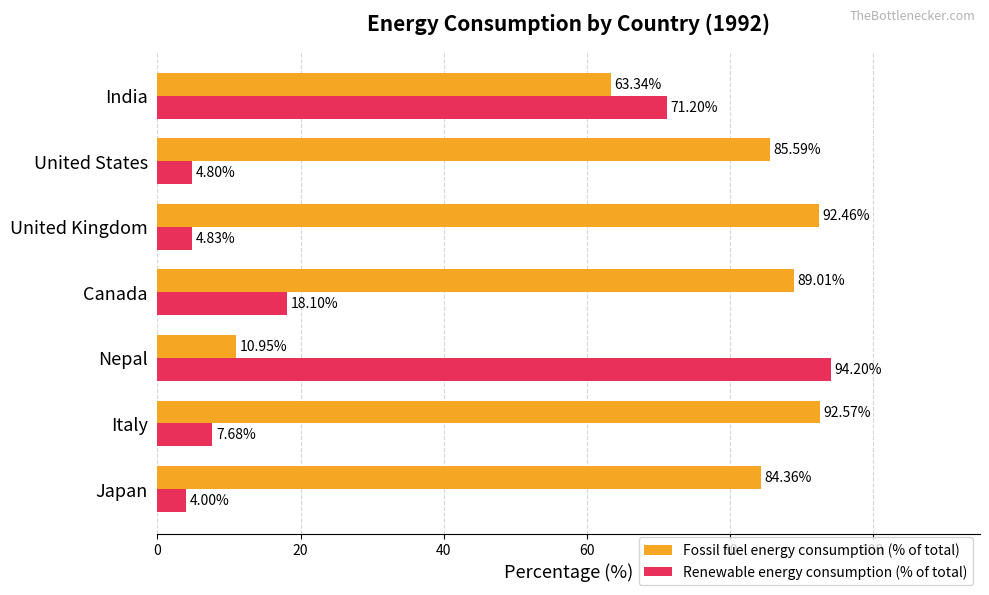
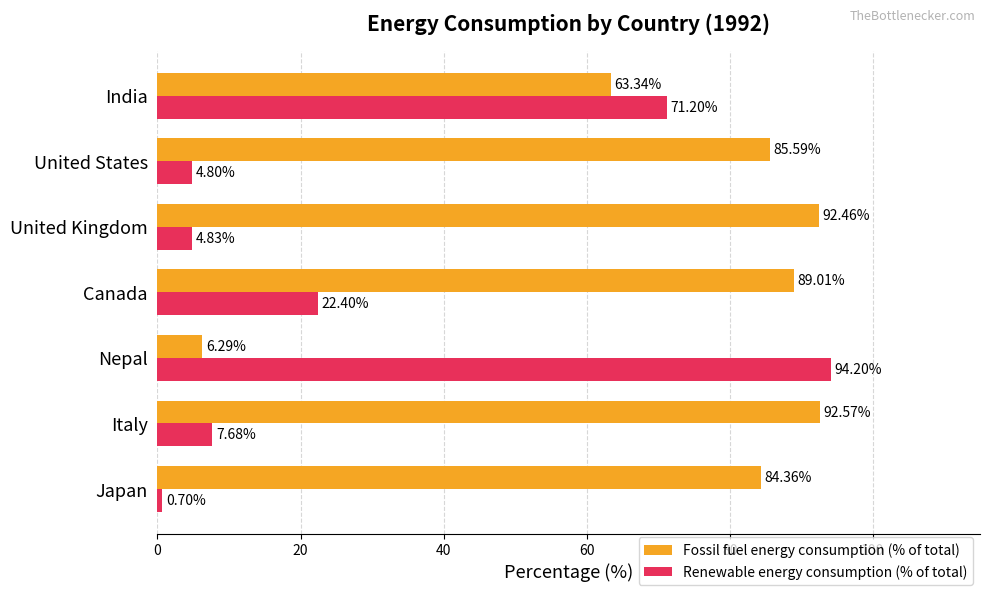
  {
    "Fossil fuel energy consumption (% of total)": {
      "India": "63.34%",
      "United States": "85.59%",
      "United Kingdom": "92.46%",
      "Canada": "89.01%",
-     "Nepal": "10.95%",
+     "Nepal": "6.29%",
      "Italy": "92.57%",
      "Japan": "84.36%"
    },
    "Renewable energy consumption (% of total)": {
      "India": "71.20%",
      "United States": "4.80%",
      "United Kingdom": "4.83%",
-     "Canada": "18.10%",
+     "Canada": "22.40%",
      "Nepal": "94.20%",
      "Italy": "7.68%",
-     "Japan": "4.00%"
+     "Japan": "0.70%"
    }
  }
